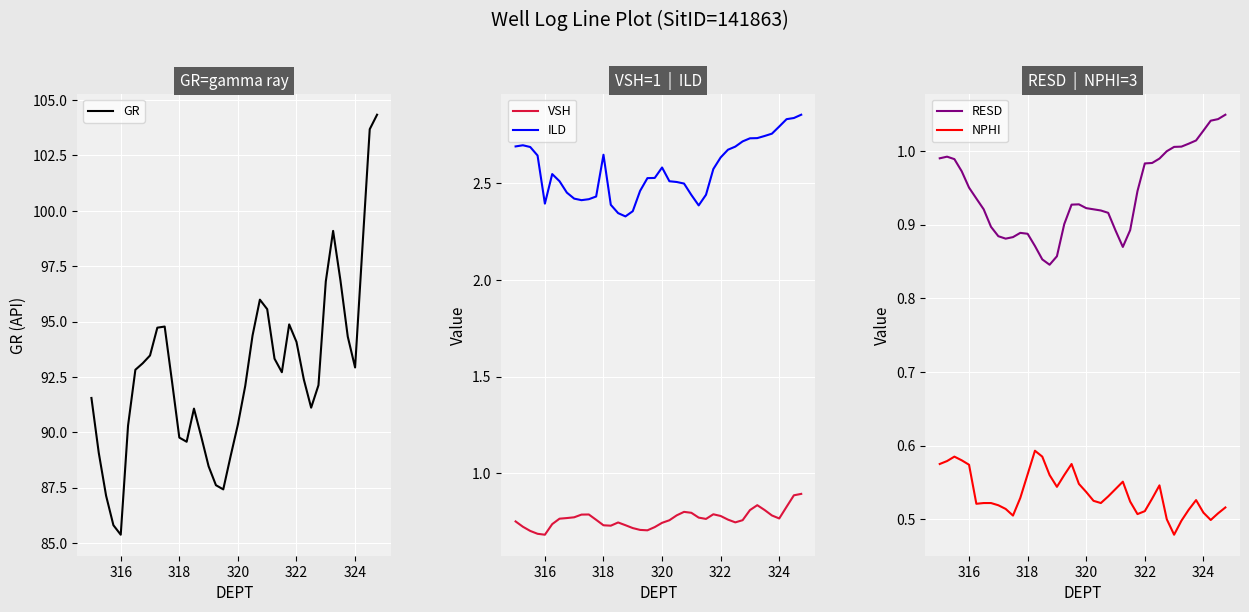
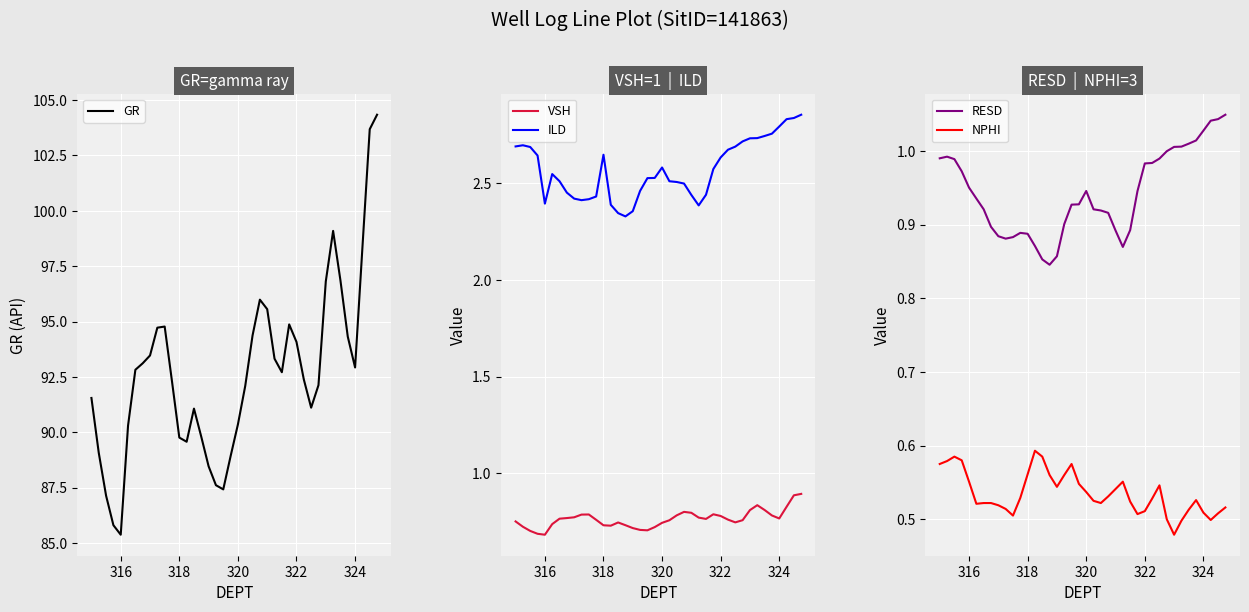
  {
    "GR=gamma ray": {
      "316": 85.4,
      "318": 89.8,
      "320": 90.4,
      "322": 94.1,
      "324": 92.9
    },
    "VSH=1 | ILD": {
      "VSH": {
        "316": 0.68,
        "318": 0.73,
        "320": 0.74,
        "322": 0.78,
        "324": 0.77
      },
      "ILD": {
        "316": 2.40,
        "318": 2.65,
        "320": 2.58,
        "322": 2.63,
        "324": 2.79
      }
    },
    "RESD | NPHI=3": {
      "RESD": {
        "316": 0.95,
        "318": 0.89,
-       "320": 0.92,
+       "320": 0.95,
        "322": 0.98,
        "324": 1.03
      },
      "NPHI": {
-       "316": 0.57,
+       "316": 0.55,
        "318": 0.56,
        "320": 0.54,
        "322": 0.51,
        "324": 0.51
      }
    }
  }
